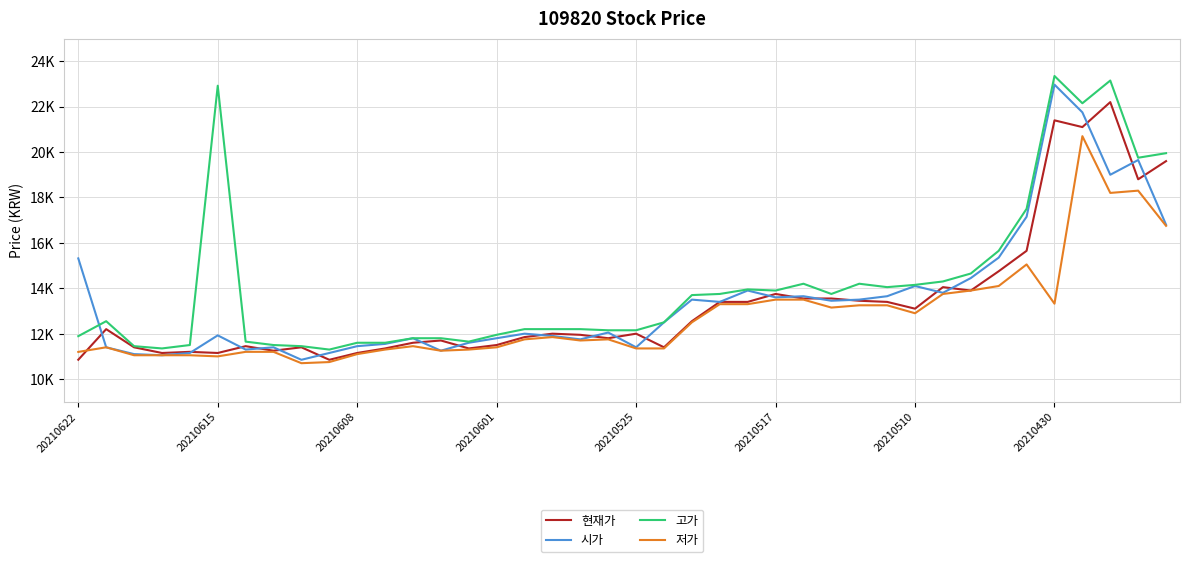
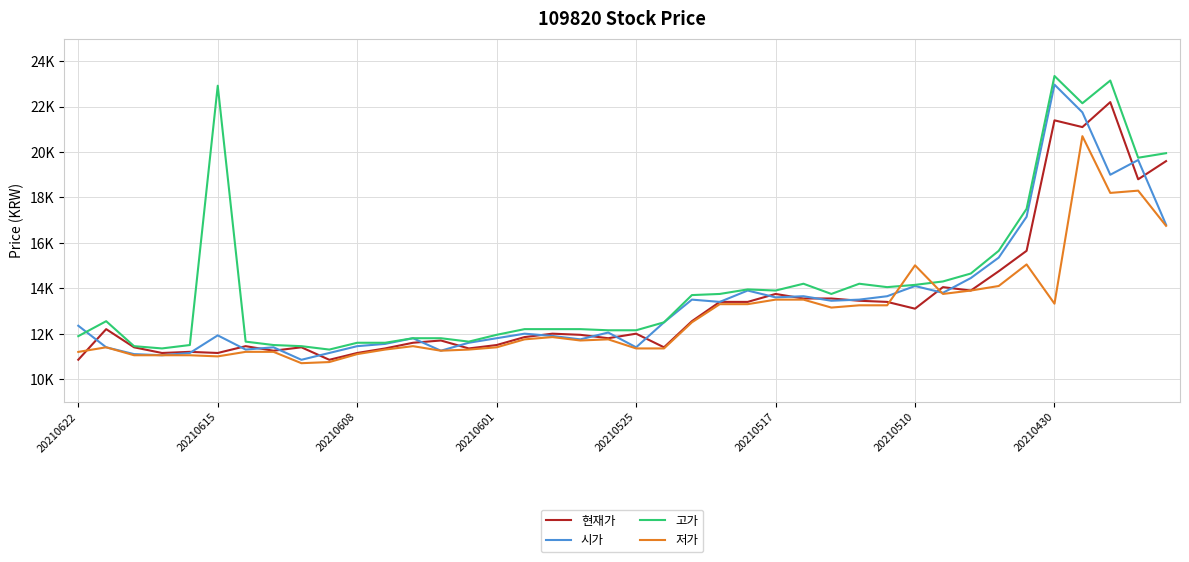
  {
    "현재가": {
      "20210622": 10900,
      "20210615": 11200,
      "20210525": 12000,
      "20210517": 13800,
      "20210510": 13100,
      "20210430": 21400
    },
    "시가": {
-     "20210622": 15300,
+     "20210622": 12400,
      "20210615": 11900,
      "20210608": 11500,
      "20210601": 11800,
      "20210430": 23000
    },
    "고가": {
      "20210622": 11900,
      "20210615": 22900,
      "20210608": 11600,
      "20210601": 12000,
      "20210525": 12200,
      "20210517": 13900,
      "20210430": 23400
    },
    "저가": {
      "20210622": 11200,
      "20210615": 11000,
-     "20210510": 12900,
+     "20210510": 15000,
      "20210430": 13300
    }
  }
